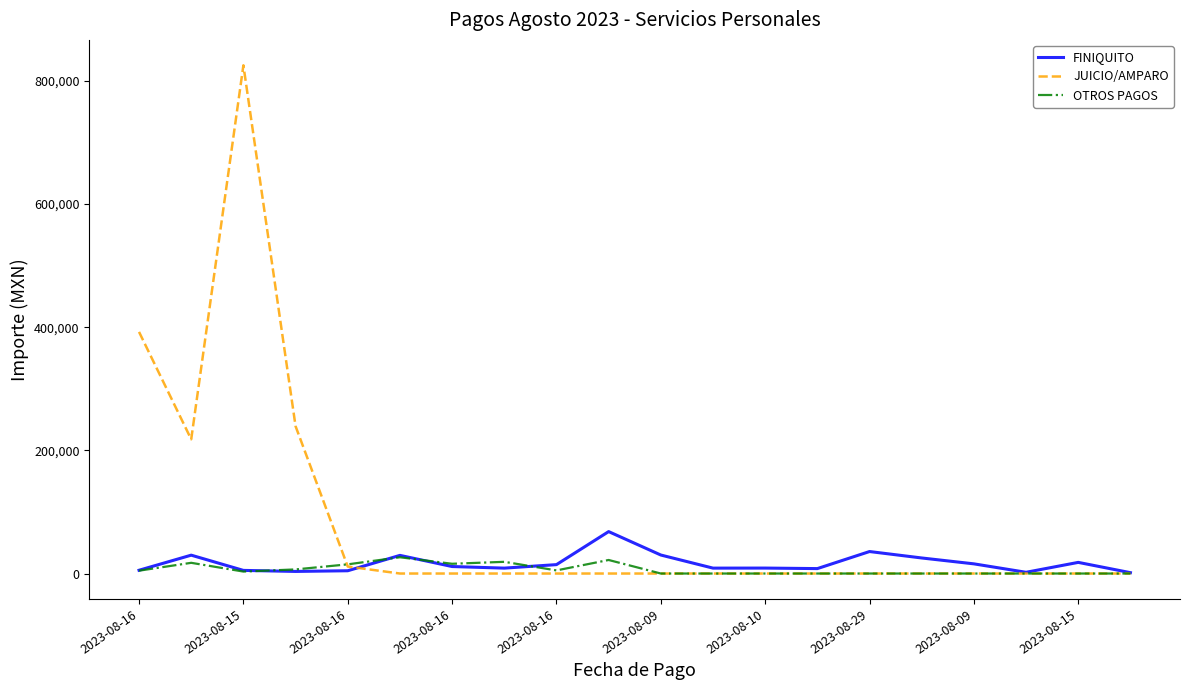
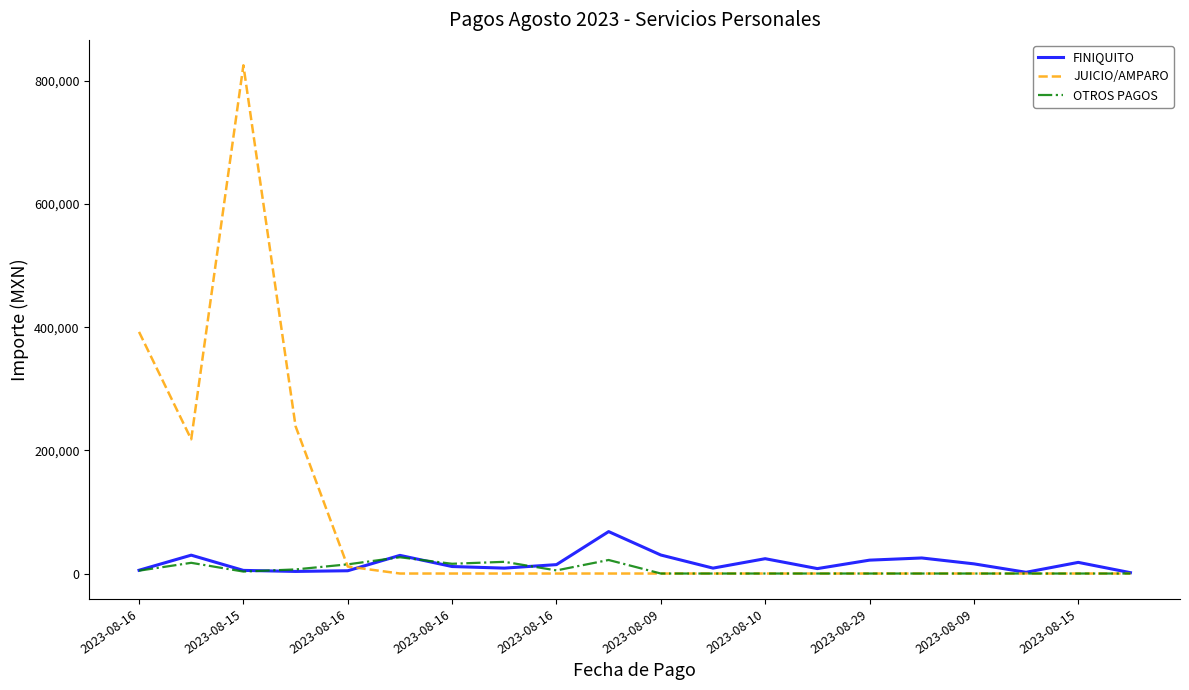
  {
    "FINIQUITO": {
-     "2023-08-10": "10,000",
-     "2023-08-29": "40,000"
+     "2023-08-10": "20,000",
+     "2023-08-29": "20,000"
    }
  }
